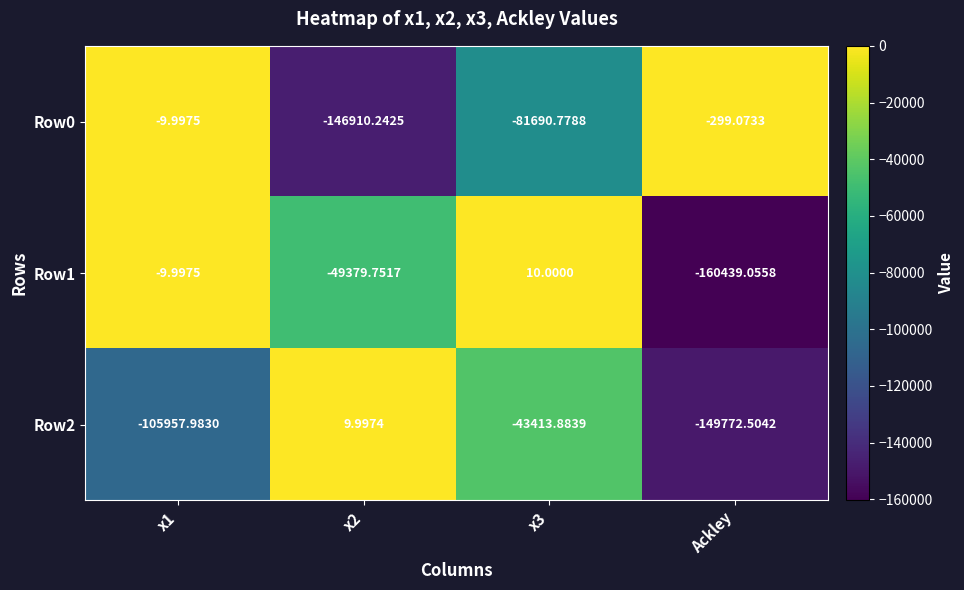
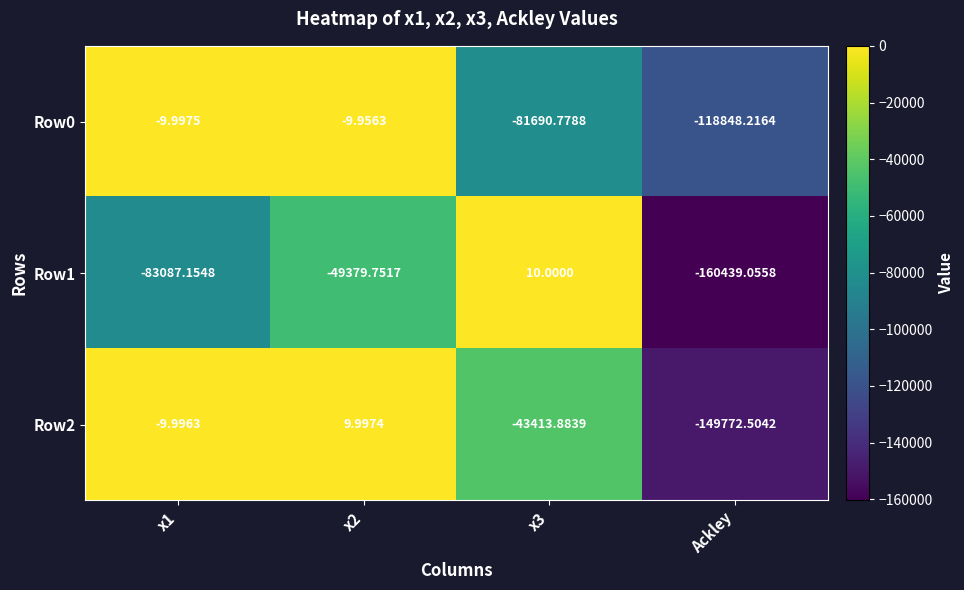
  {
    "Row0": {
      "x1": -9.9975,
-     "x2": -146910.2425,
+     "x2": -9.9563,
      "x3": -81690.7788,
-     "Ackley": -299.0733
+     "Ackley": -118848.2164
    },
    "Row1": {
-     "x1": -9.9975,
+     "x1": -83087.1548,
      "x2": -49379.7517,
      "x3": 10.0000,
      "Ackley": -160439.0558
    },
    "Row2": {
-     "x1": -105957.9830,
+     "x1": -9.9963,
      "x2": 9.9974,
      "x3": -43413.8839,
      "Ackley": -149772.5042
    }
  }
